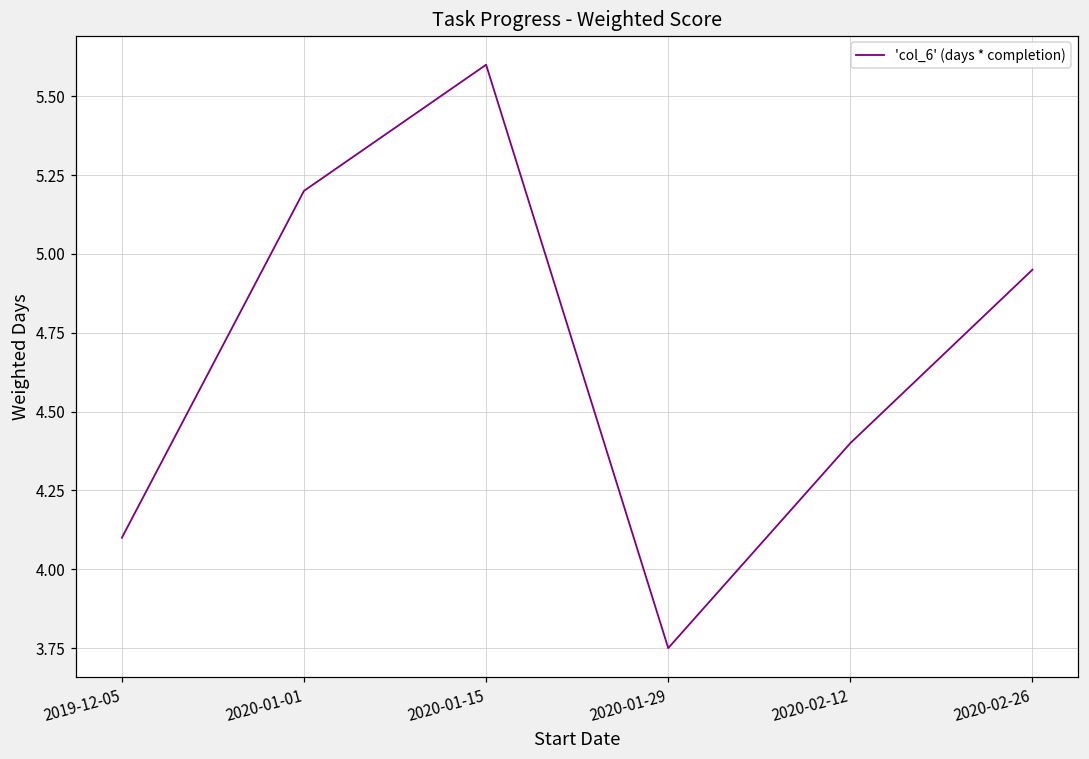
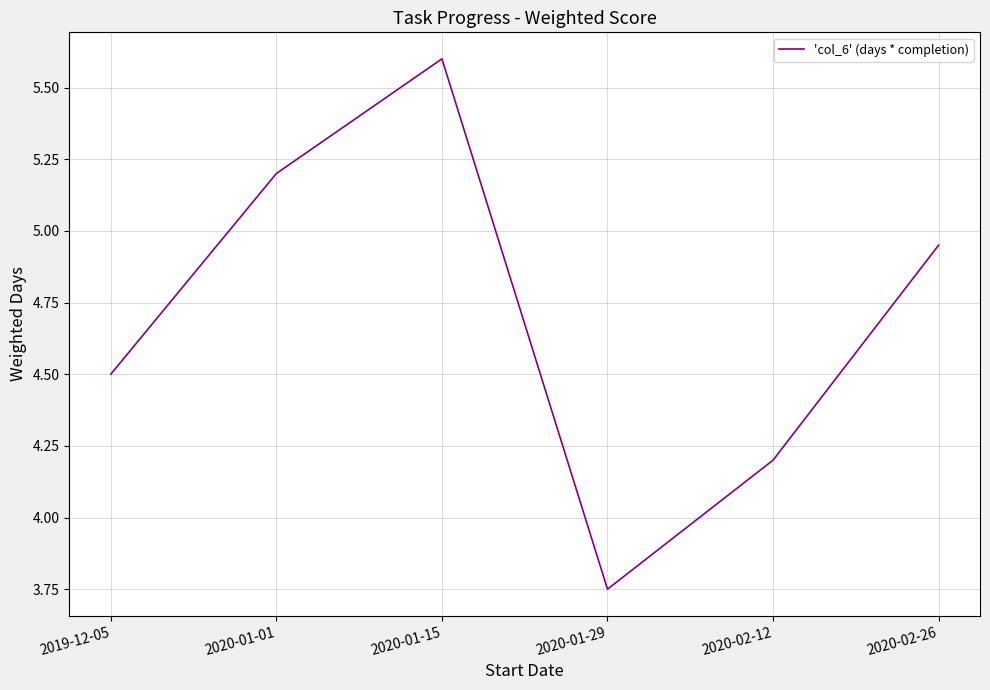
  {
-   "2019-12-05": 4.1,
+   "2019-12-05": 4.5,
    "2020-01-01": 5.2,
    "2020-01-15": 5.6,
    "2020-01-29": 3.75,
-   "2020-02-12": 4.4,
+   "2020-02-12": 4.2,
    "2020-02-26": 4.95
  }
